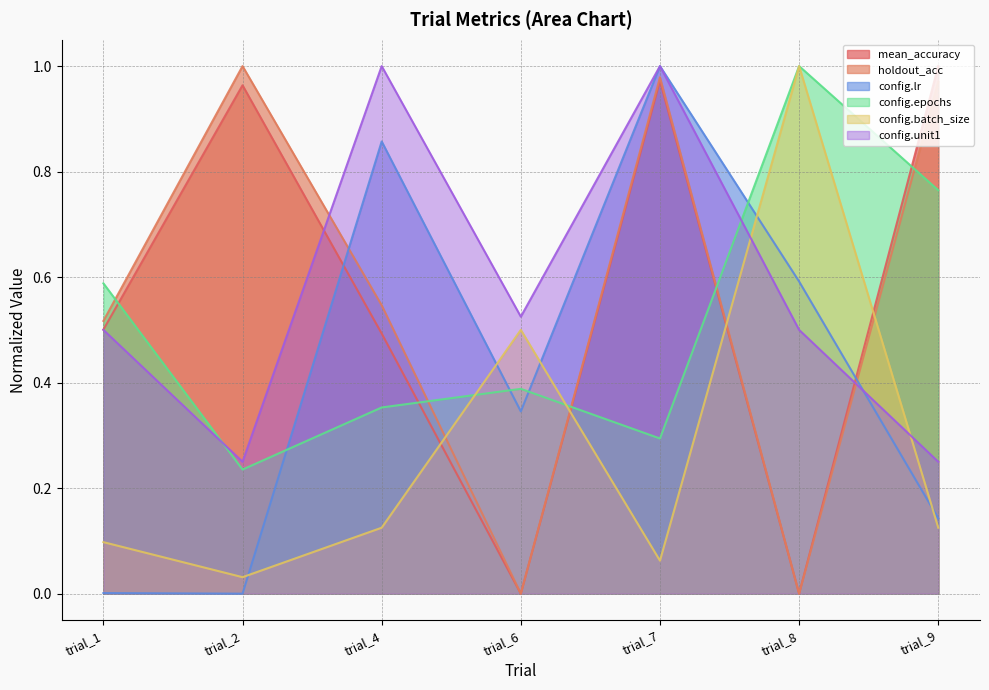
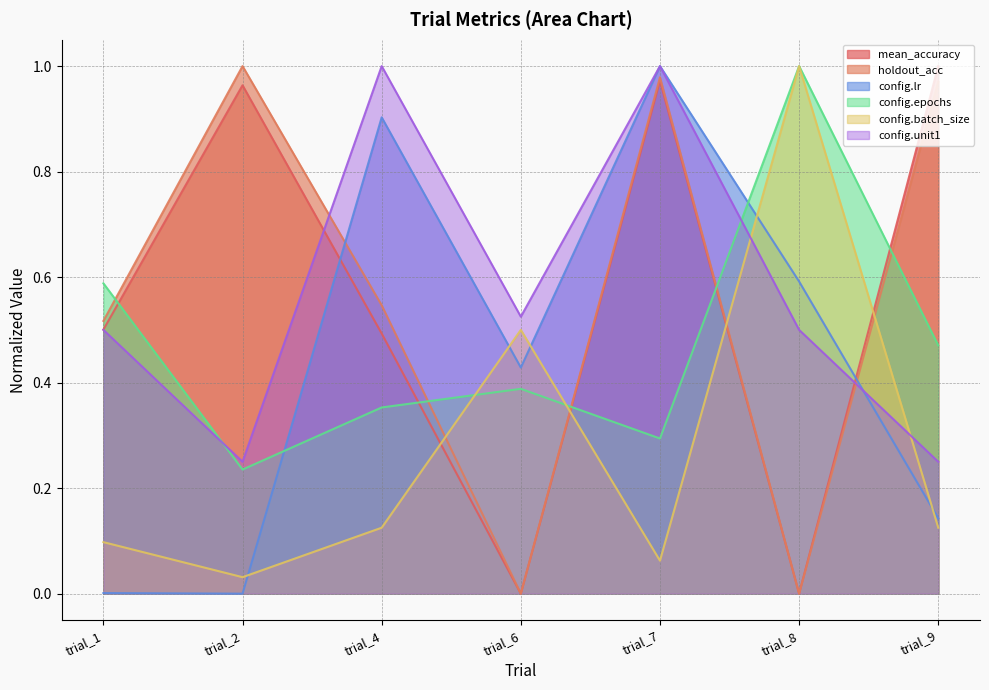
  {
    "config.lr": {
      "trial_1": 0.00,
      "trial_2": 0.00,
-     "trial_4": 0.86,
-     "trial_6": 0.35,
+     "trial_4": 0.90,
+     "trial_6": 0.43,
      "trial_8": 0.59,
      "trial_9": 0.14
    },
    "config.epochs": {
      "trial_1": 0.59,
      "trial_2": 0.24,
      "trial_4": 0.35,
      "trial_6": 0.39,
      "trial_7": 0.29,
-     "trial_9": 0.76
+     "trial_9": 0.47
    },
    "config.batch_size": {
      "trial_1": 0.10,
      "trial_2": 0.03,
      "trial_4": 0.13,
      "trial_6": 0.50,
      "trial_7": 0.06,
      "trial_9": 0.13
    },
    "config.unit1": {
      "trial_2": 0.25,
      "trial_4": 1.00,
      "trial_6": 0.53,
      "trial_8": 0.50,
      "trial_9": 0.25
    }
  }
